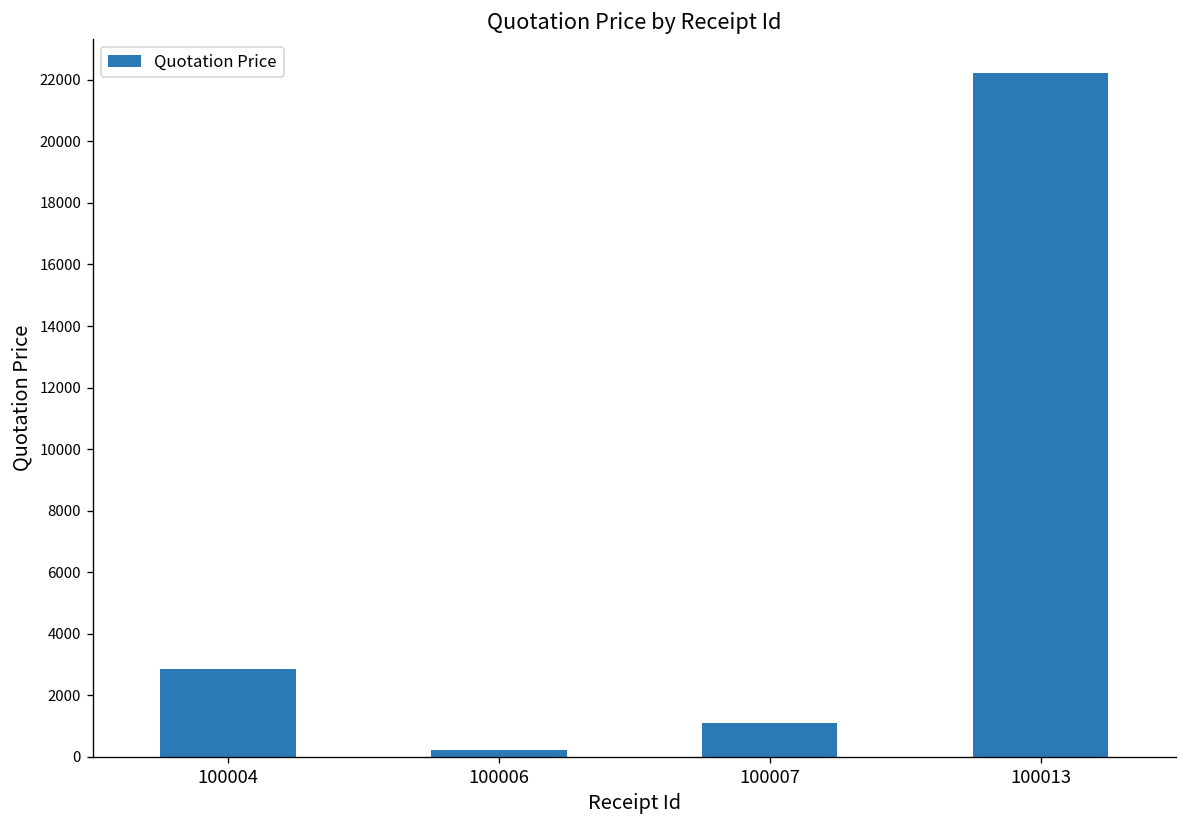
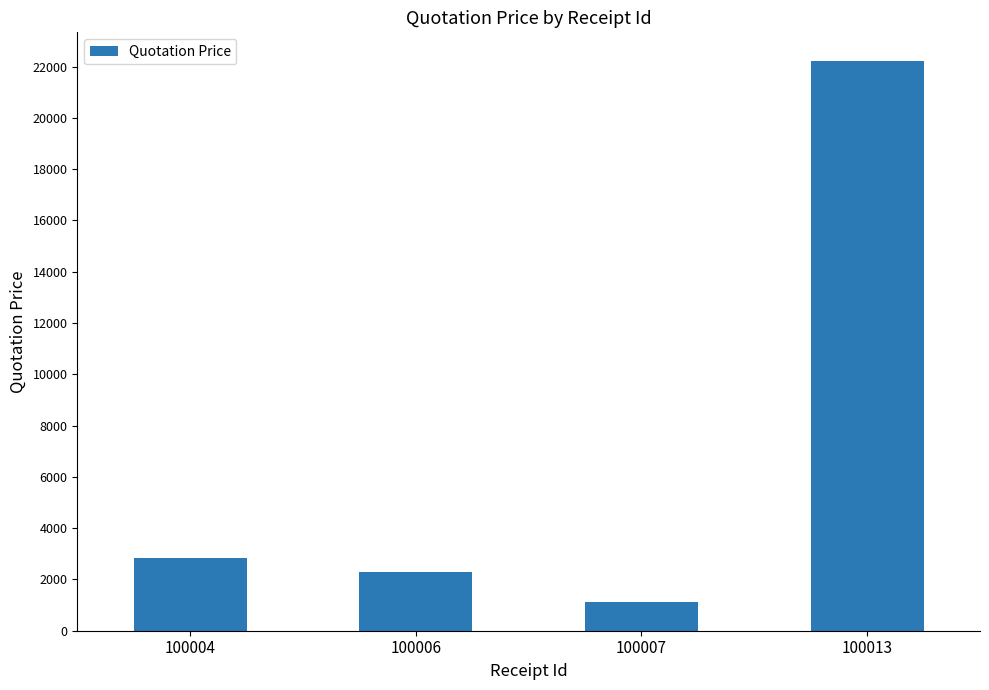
  {
    "100004": 2800,
-   "100006": 200,
+   "100006": 2300,
    "100007": 1100,
    "100013": 22200
  }
